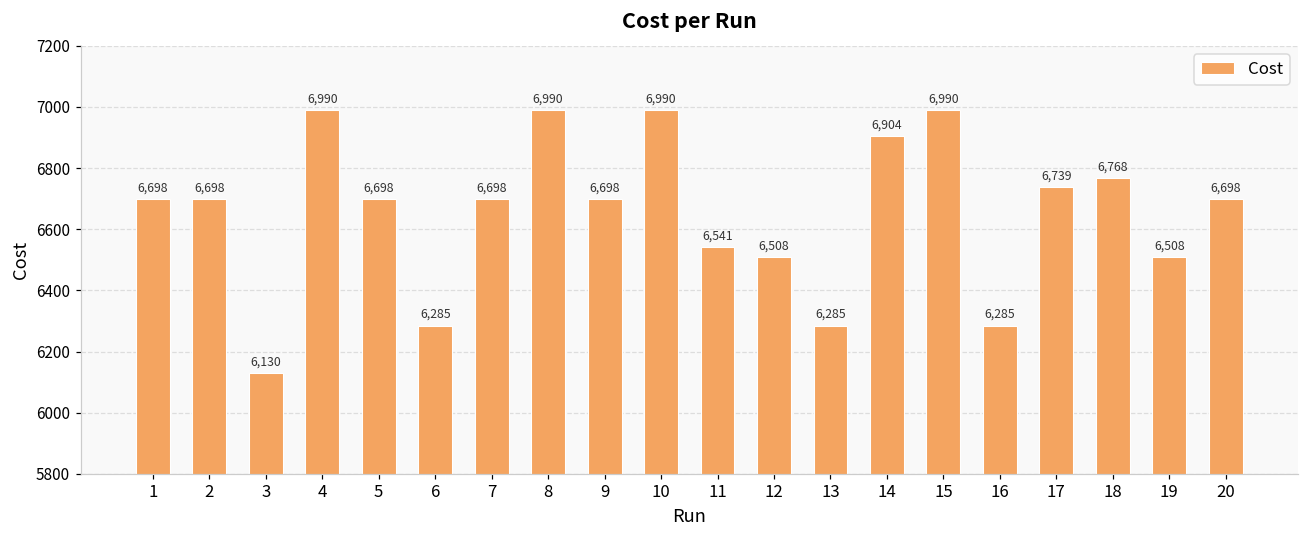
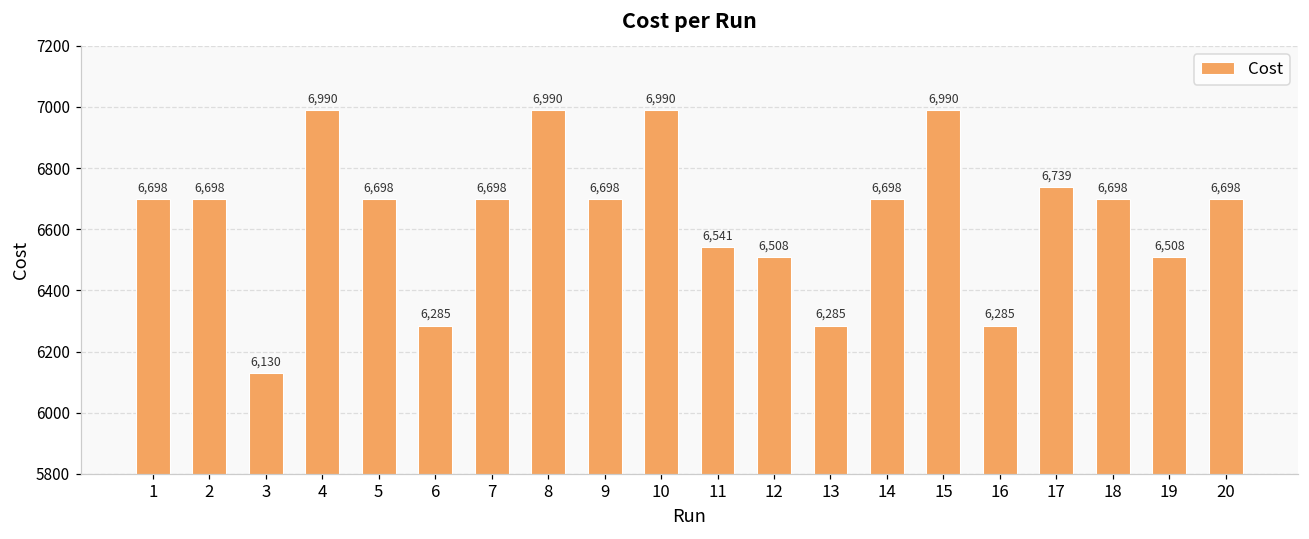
  {
    "1": "6,698",
    "2": "6,698",
    "3": "6,130",
    "4": "6,990",
    "5": "6,698",
    "6": "6,285",
    "7": "6,698",
    "8": "6,990",
    "9": "6,698",
    "10": "6,990",
    "11": "6,541",
    "12": "6,508",
    "13": "6,285",
-   "14": "6,904",
+   "14": "6,698",
    "15": "6,990",
    "16": "6,285",
    "17": "6,739",
-   "18": "6,768",
+   "18": "6,698",
    "19": "6,508",
    "20": "6,698"
  }
